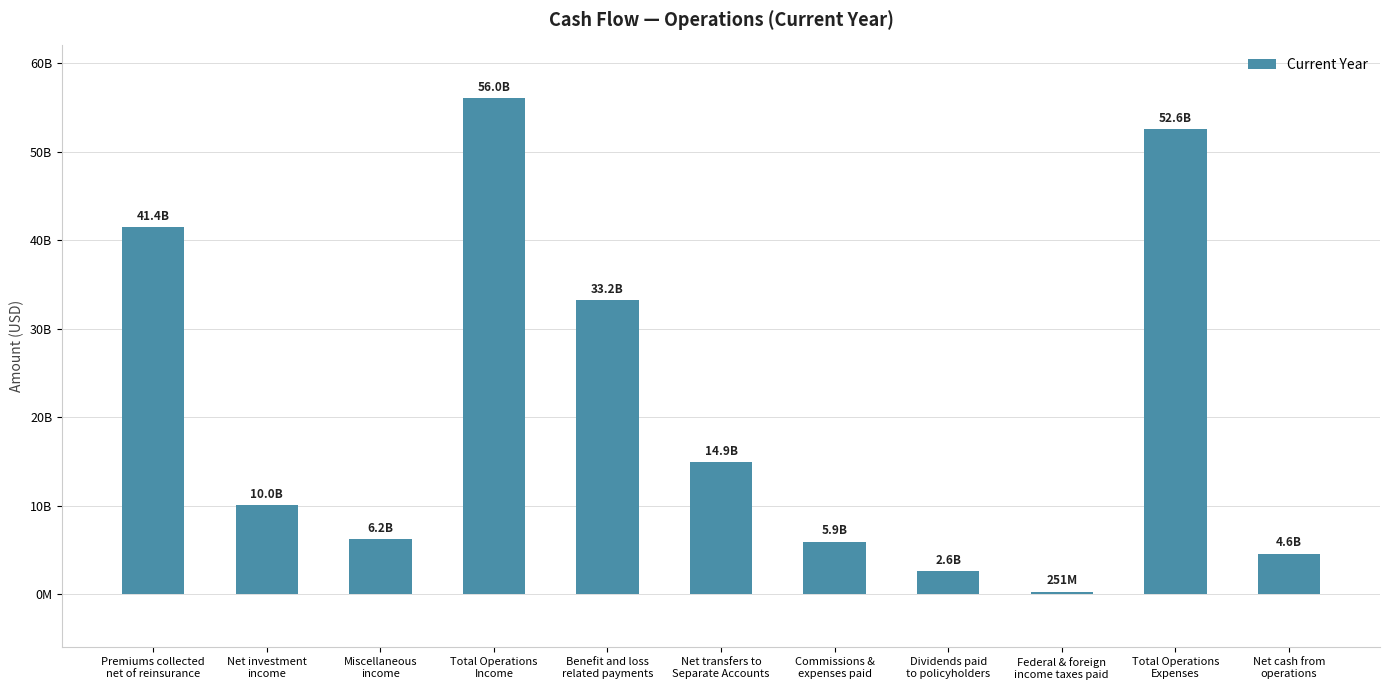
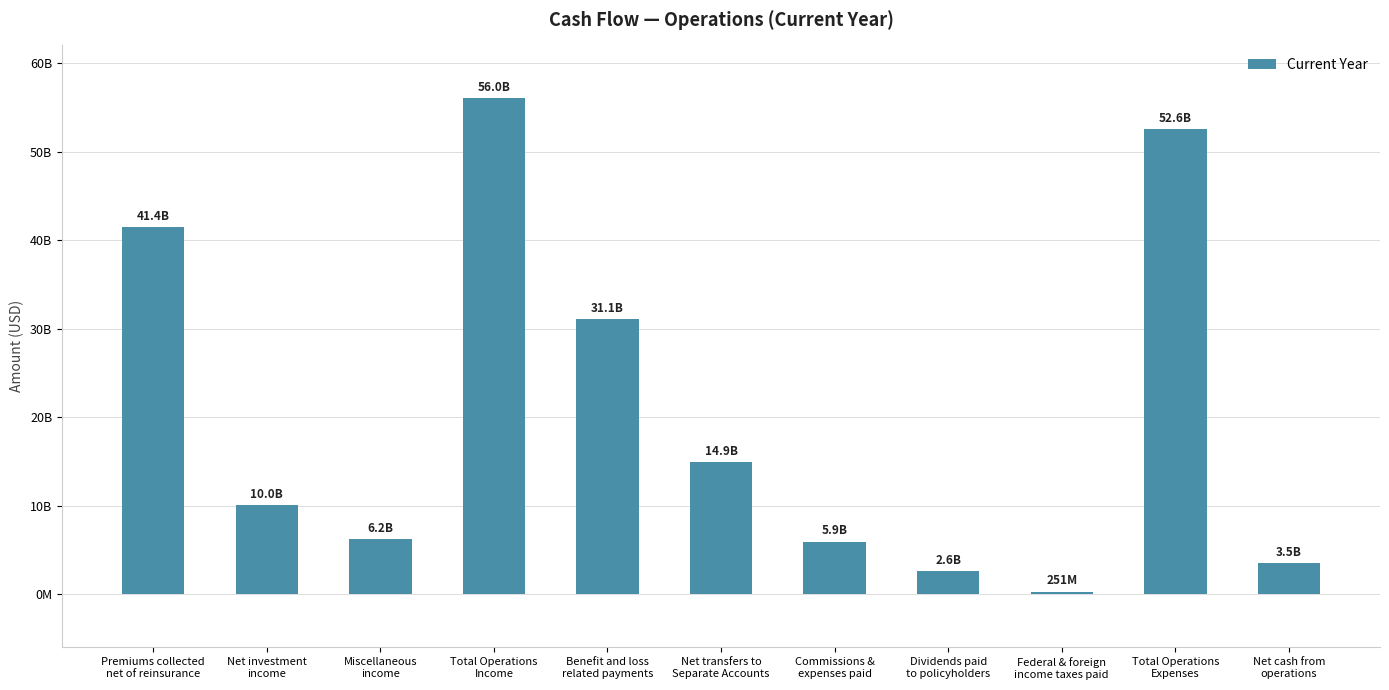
  {
    "Premiums collected net of reinsurance": "41.4B",
    "Net investment income": "10.0B",
    "Miscellaneous income": "6.2B",
    "Total Operations Income": "56.0B",
-   "Benefit and loss related payments": "33.2B",
+   "Benefit and loss related payments": "31.1B",
    "Net transfers to Separate Accounts": "14.9B",
    "Commissions & expenses paid": "5.9B",
    "Dividends paid to policyholders": "2.6B",
    "Federal & foreign income taxes paid": "251M",
    "Total Operations Expenses": "52.6B",
-   "Net cash from operations": "4.6B"
+   "Net cash from operations": "3.5B"
  }
